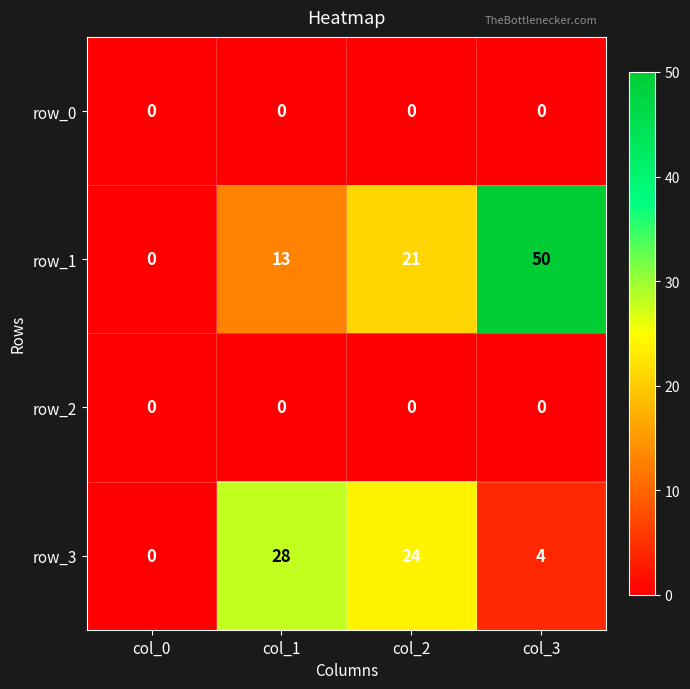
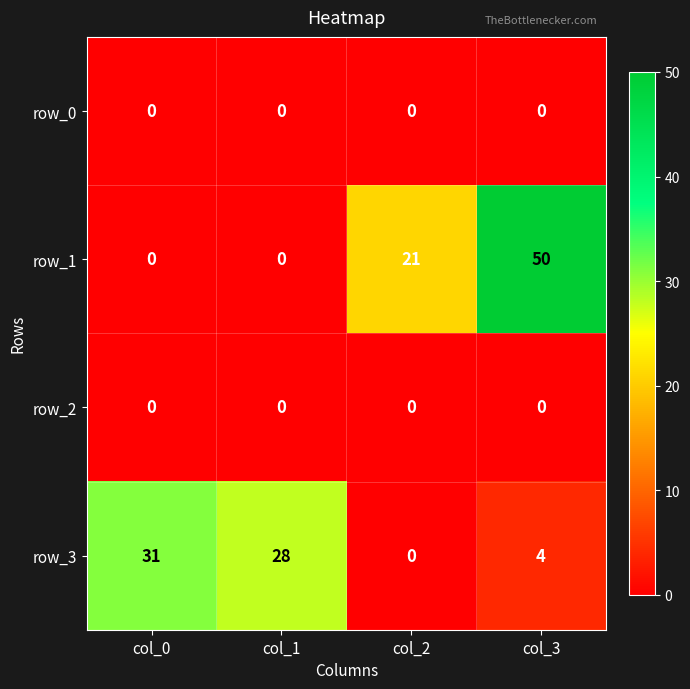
  {
    "row_0": {
      "col_0": 0,
      "col_1": 0,
      "col_2": 0,
      "col_3": 0
    },
    "row_1": {
      "col_0": 0,
-     "col_1": 13,
+     "col_1": 0,
      "col_2": 21,
      "col_3": 50
    },
    "row_2": {
      "col_0": 0,
      "col_1": 0,
      "col_2": 0,
      "col_3": 0
    },
    "row_3": {
-     "col_0": 0,
+     "col_0": 31,
      "col_1": 28,
-     "col_2": 24,
+     "col_2": 0,
      "col_3": 4
    }
  }
